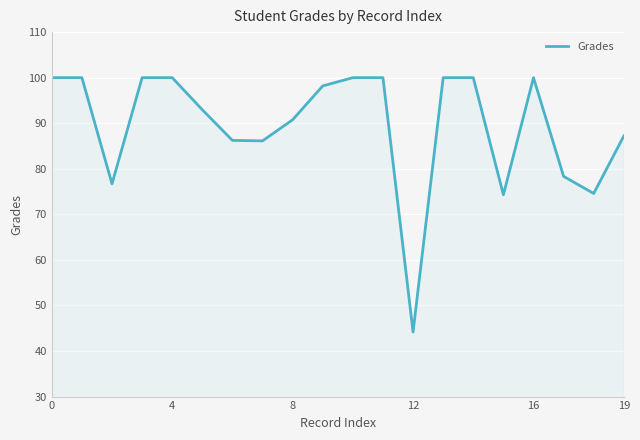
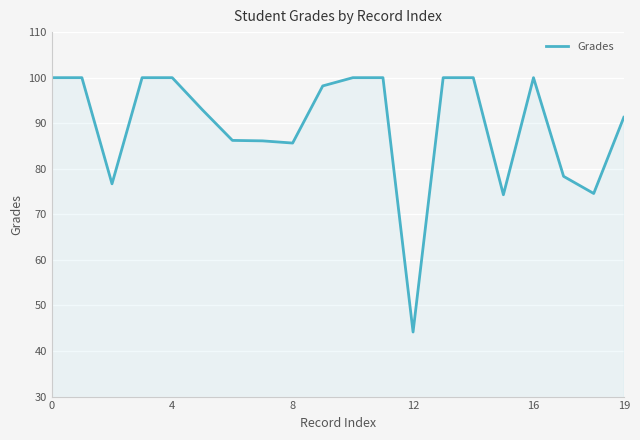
  {
    "0": 100,
    "4": 100,
-   "8": 91,
+   "8": 86,
    "12": 44,
    "16": 100,
-   "19": 87
+   "19": 91
  }
